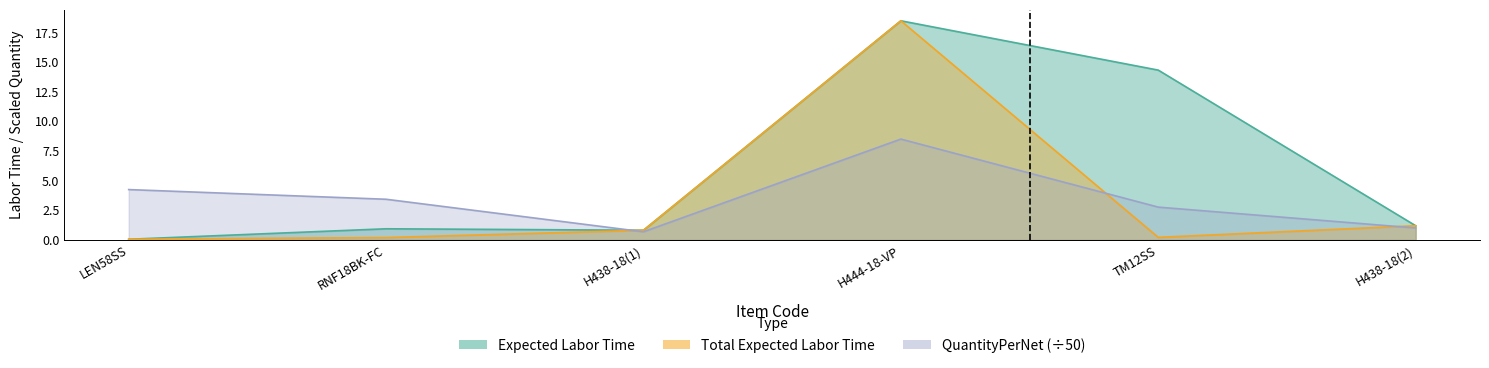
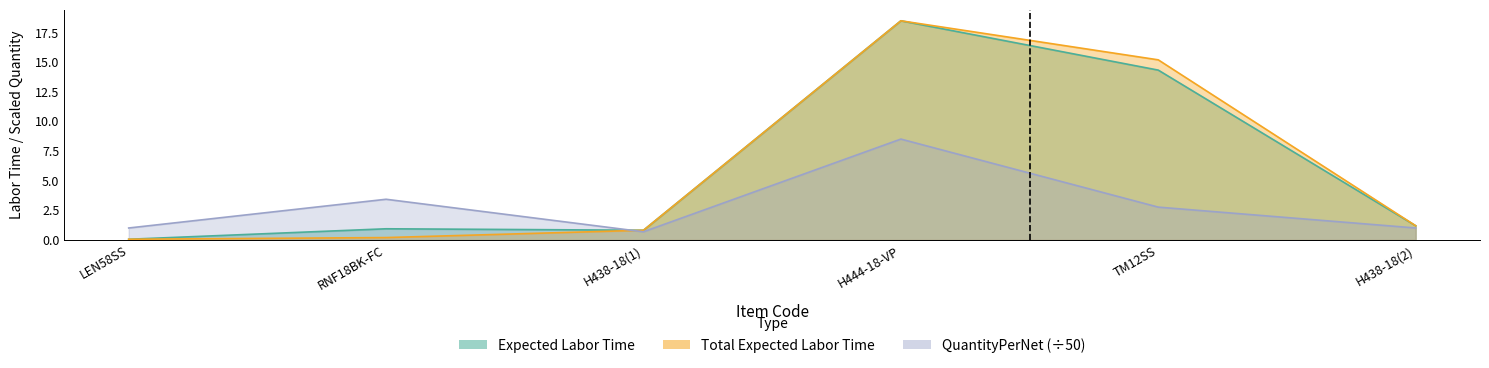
  {
    "Expected Labor Time": {
      "RNF18BK-FC": 0.9,
      "TM12SS": 14.3
    },
    "Total Expected Labor Time": {
      "RNF18BK-FC": 0.2,
-     "TM12SS": 0.2
+     "TM12SS": 15.2
    },
    "QuantityPerNet (÷50)": {
-     "LEN58SS": 4.2,
+     "LEN58SS": 1.0,
      "RNF18BK-FC": 3.4,
      "H444-18-VP": 8.5,
      "TM12SS": 2.8
    }
  }
